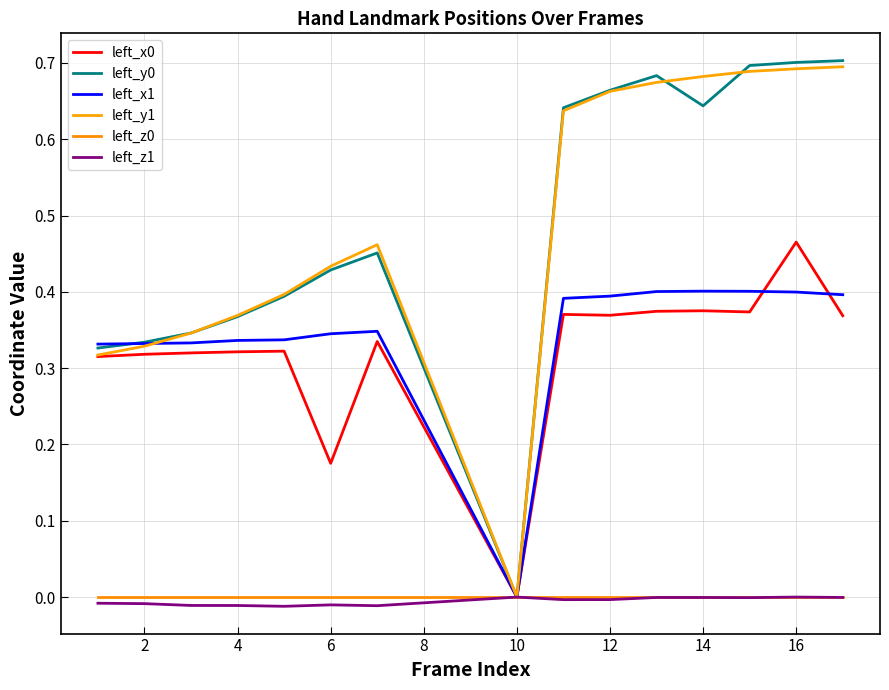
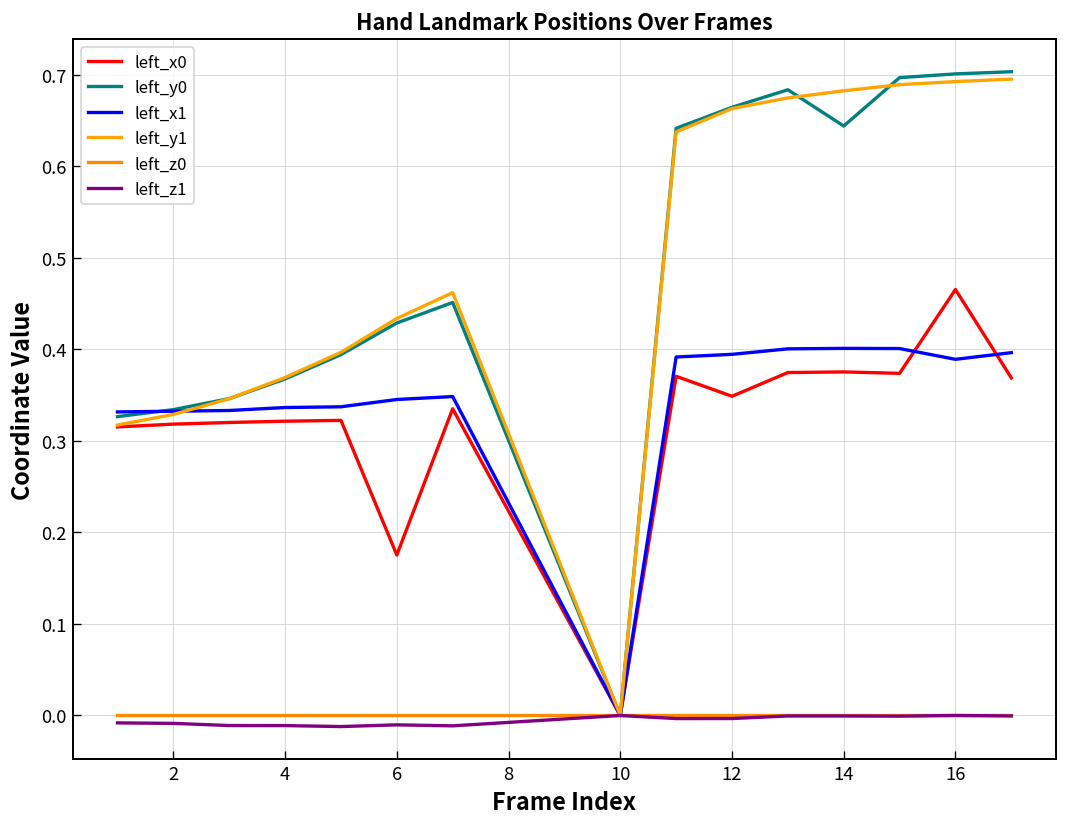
  {
    "left_x0": {
      "2": 0.32,
      "4": 0.32,
      "6": 0.18,
-     "12": 0.37,
+     "12": 0.35,
      "14": 0.38,
      "16": 0.47
    },
    "left_y0": {
      "6": 0.43,
      "14": 0.64,
      "16": 0.70
    },
    "left_x1": {
      "4": 0.34,
      "6": 0.35,
      "12": 0.39,
      "14": 0.40,
-     "16": 0.40
+     "16": 0.39
    },
    "left_z1": {
      "2": -0.01,
      "4": -0.01,
      "6": -0.01
    }
  }
